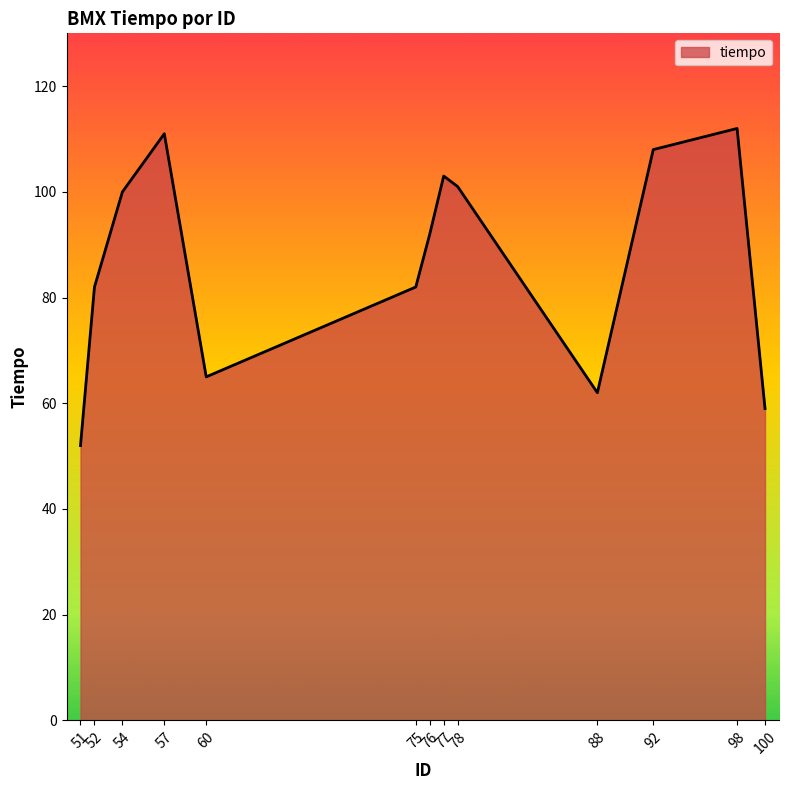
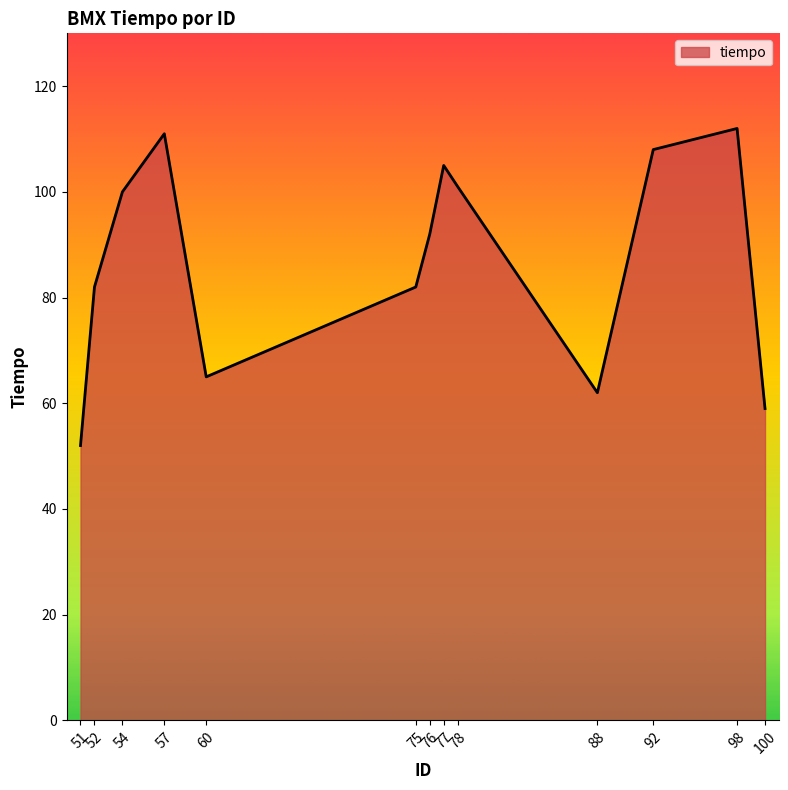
  {
    "51": 52,
    "52": 82,
    "54": 100,
    "57": 111,
    "60": 65,
    "75": 82,
    "76": 92,
-   "77": 103,
+   "77": 105,
    "78": 101,
    "88": 62,
    "92": 108,
    "98": 112,
    "100": 59
  }
